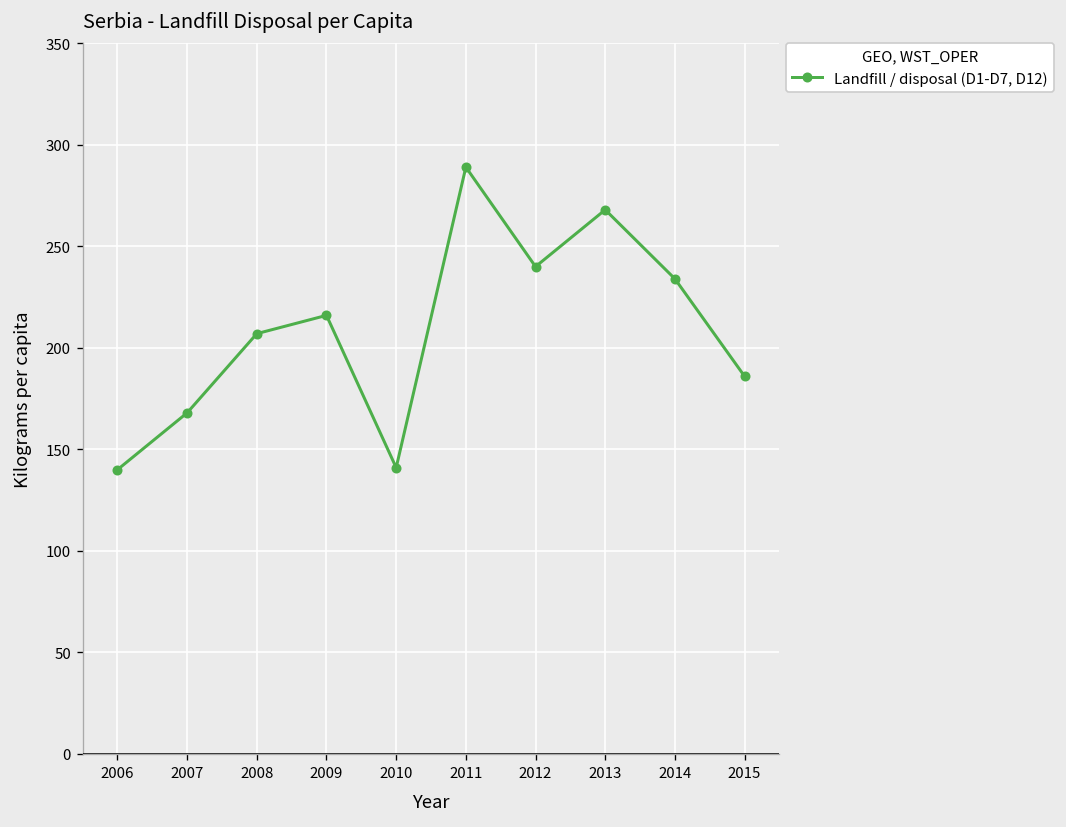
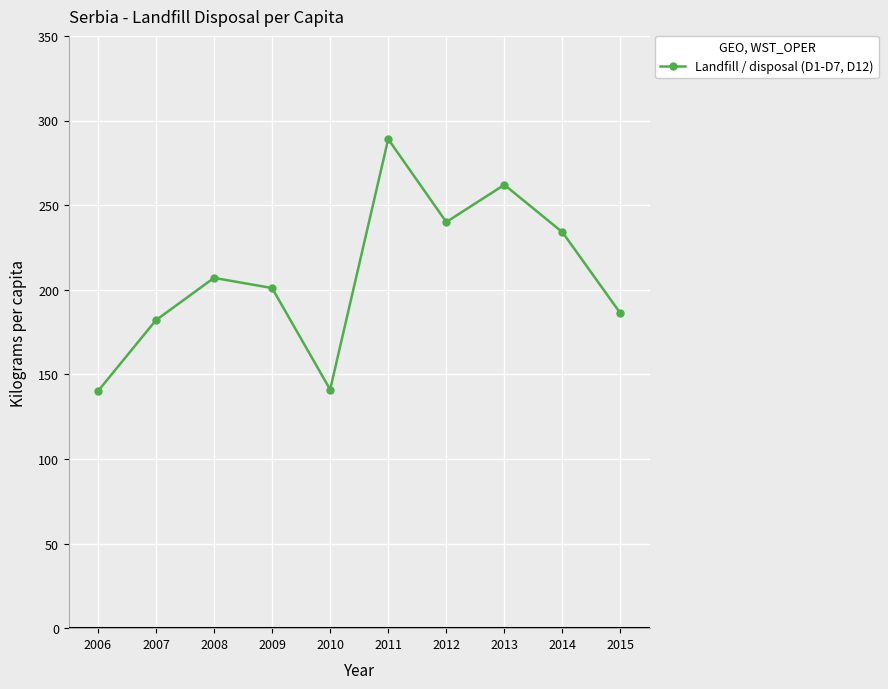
  {
    "2006": 140,
-   "2007": 168,
+   "2007": 182,
    "2008": 207,
-   "2009": 216,
+   "2009": 201,
    "2010": 141,
    "2011": 289,
    "2012": 240,
-   "2013": 268,
+   "2013": 262,
    "2014": 234,
    "2015": 186
  }
